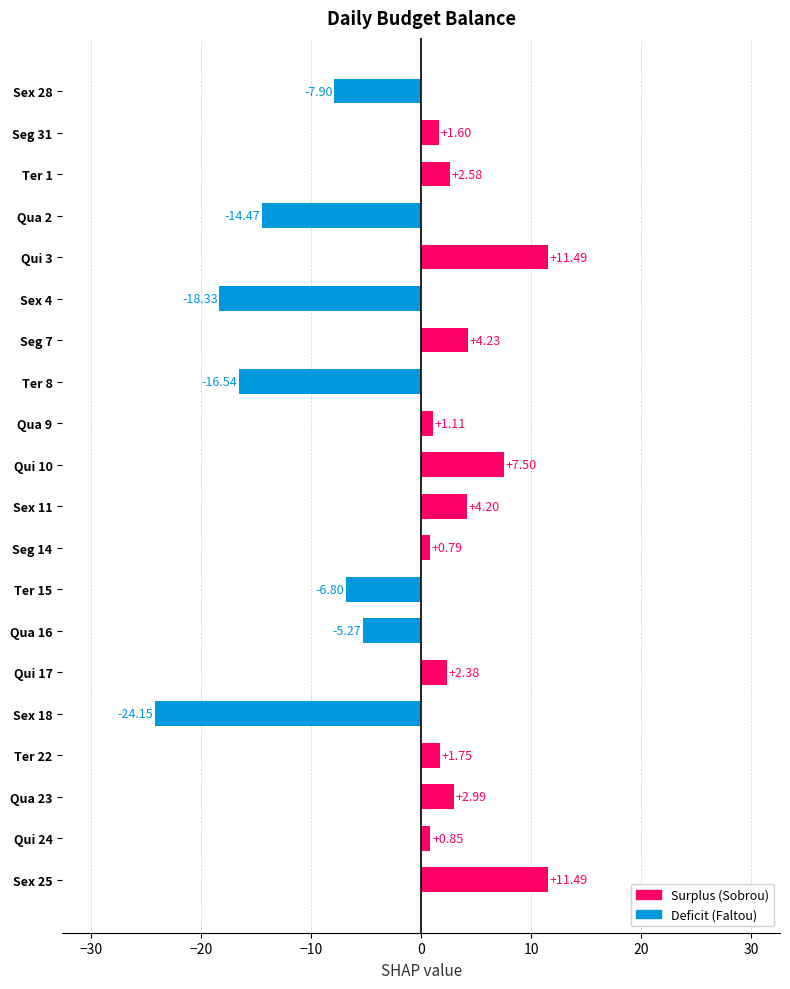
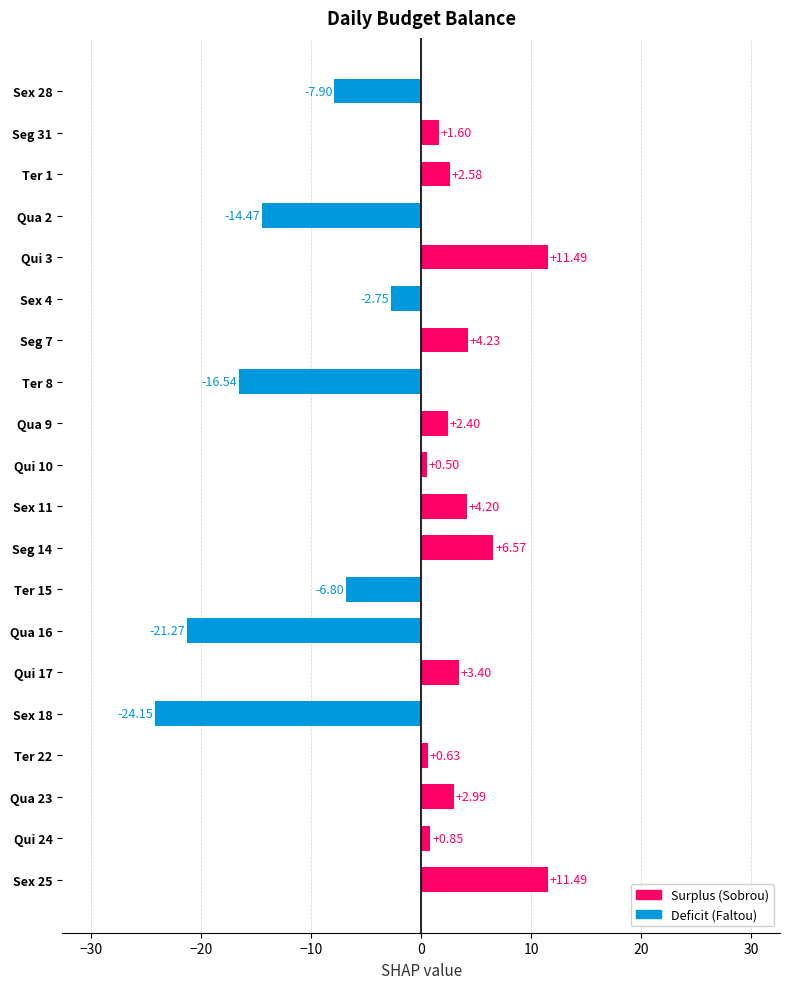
  {
    "Sex 28": "-7.90",
    "Seg 31": "+1.60",
    "Ter 1": "+2.58",
    "Qua 2": "-14.47",
    "Qui 3": "+11.49",
-   "Sex 4": "-18.33",
+   "Sex 4": "-2.75",
    "Seg 7": "+4.23",
    "Ter 8": "-16.54",
-   "Qua 9": "+1.11",
-   "Qui 10": "+7.50",
+   "Qua 9": "+2.40",
+   "Qui 10": "+0.50",
    "Sex 11": "+4.20",
-   "Seg 14": "+0.79",
+   "Seg 14": "+6.57",
    "Ter 15": "-6.80",
-   "Qua 16": "-5.27",
-   "Qui 17": "+2.38",
+   "Qua 16": "-21.27",
+   "Qui 17": "+3.40",
    "Sex 18": "-24.15",
-   "Ter 22": "+1.75",
+   "Ter 22": "+0.63",
    "Qua 23": "+2.99",
    "Qui 24": "+0.85",
    "Sex 25": "+11.49"
  }
